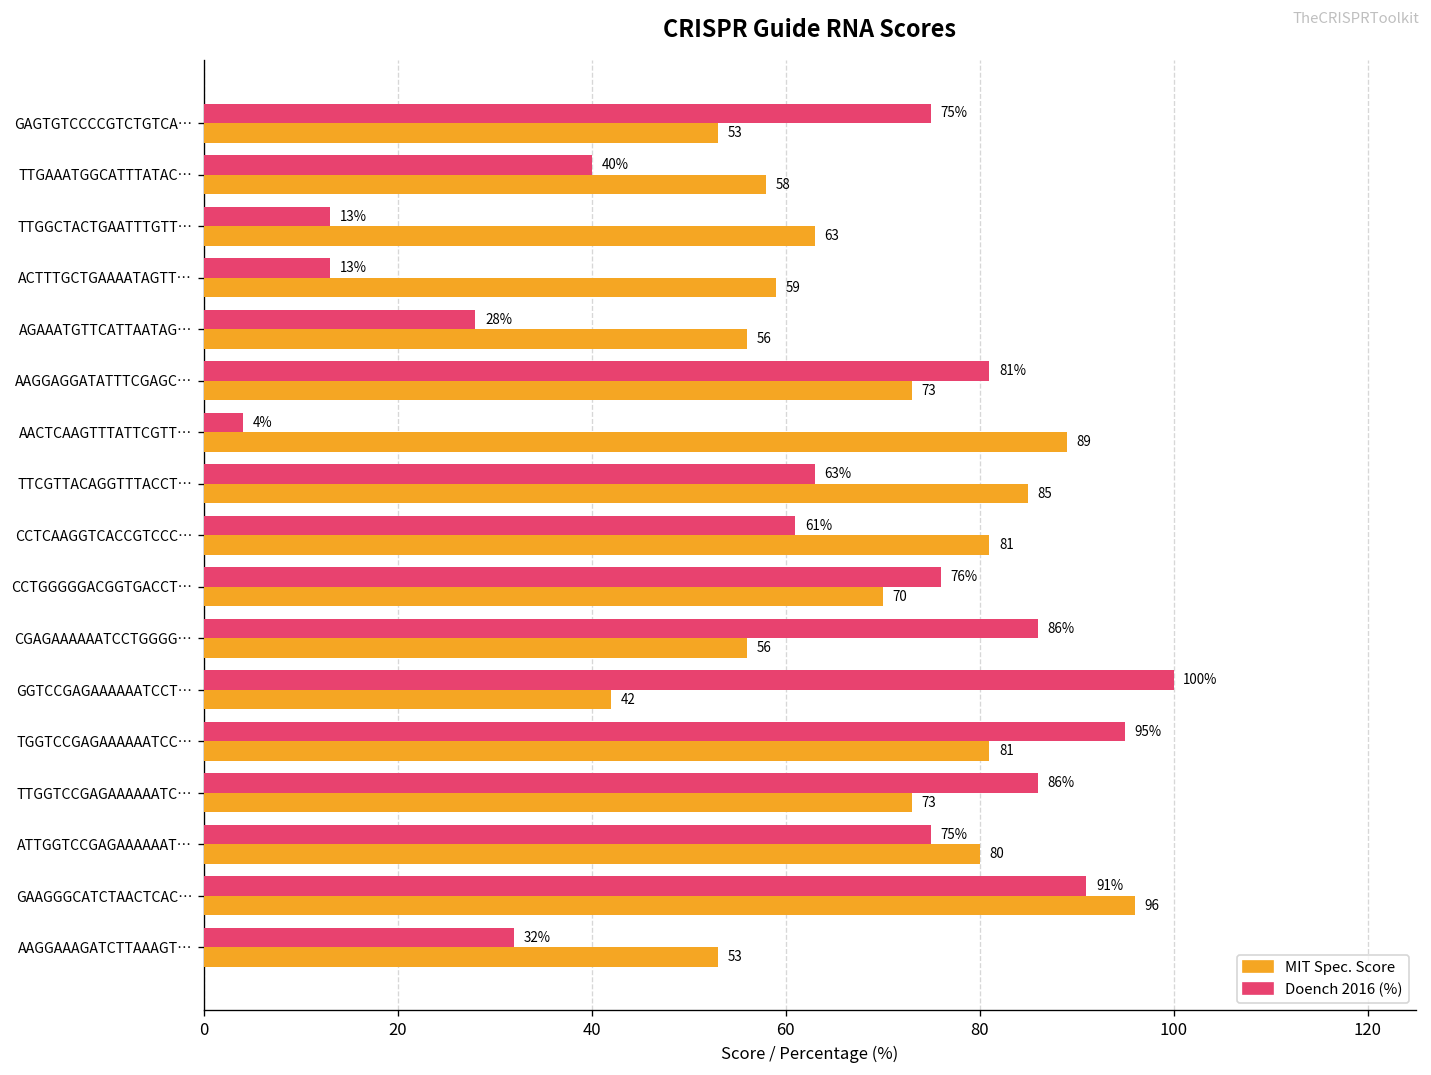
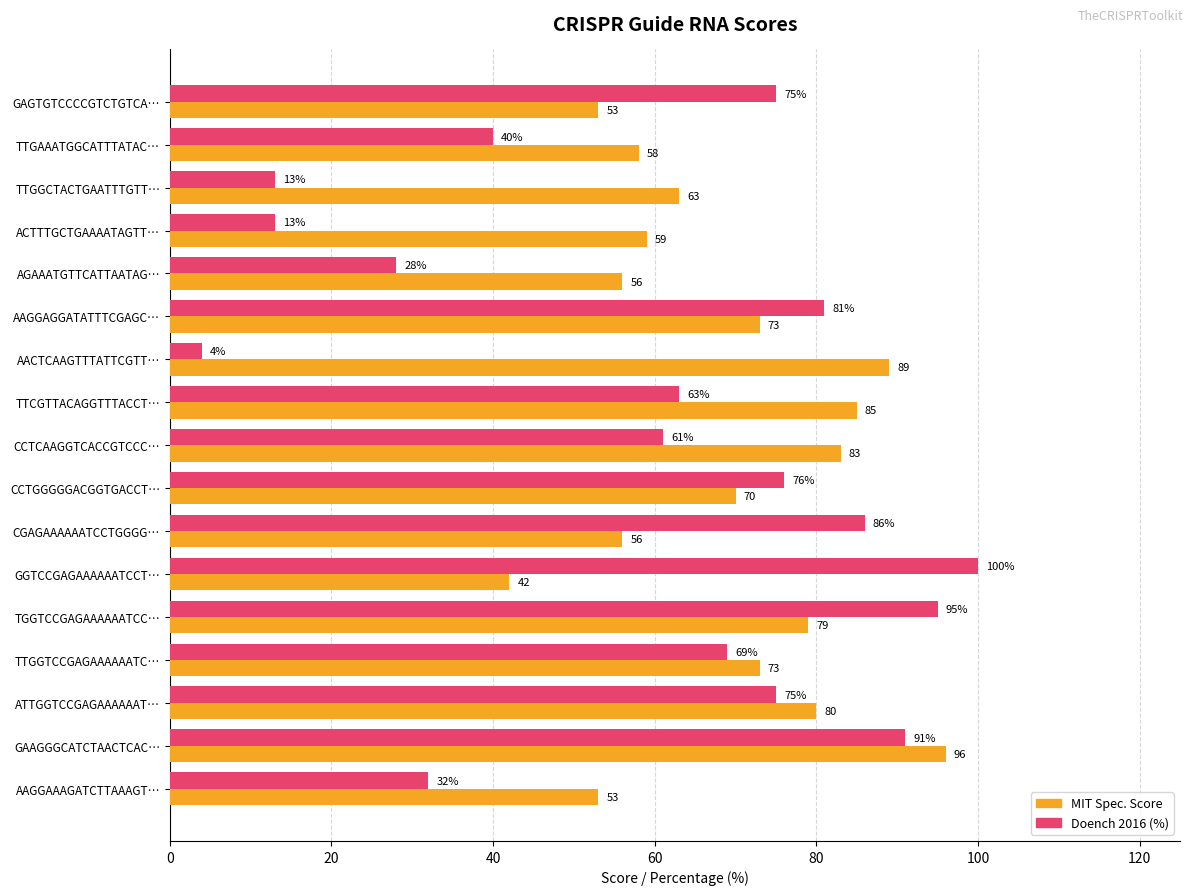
  {
    "MIT Spec. Score": {
      "GAGTGTCCCCGTCTGTCA…": "53",
      "TTGAAATGGCATTTATAC…": "58",
      "TTGGCTACTGAATTTGTT…": "63",
      "ACTTTGCTGAAAATAGTT…": "59",
      "AGAAATGTTCATTAATAG…": "56",
      "AAGGAGGATATTTCGAGC…": "73",
      "AACTCAAGTTTATTCGTT…": "89",
      "TTCGTTACAGGTTTACCT…": "85",
-     "CCTCAAGGTCACCGTCCC…": "81",
+     "CCTCAAGGTCACCGTCCC…": "83",
      "CCTGGGGGACGGTGACCT…": "70",
      "CGAGAAAAAATCCTGGGG…": "56",
      "GGTCCGAGAAAAAATCCT…": "42",
-     "TGGTCCGAGAAAAAATCC…": "81",
+     "TGGTCCGAGAAAAAATCC…": "79",
      "TTGGTCCGAGAAAAAATC…": "73",
      "ATTGGTCCGAGAAAAAAT…": "80",
      "GAAGGGCATCTAACTCAC…": "96",
      "AAGGAAAGATCTTAAAGT…": "53"
    },
    "Doench 2016 (%)": {
      "GAGTGTCCCCGTCTGTCA…": "75%",
      "TTGAAATGGCATTTATAC…": "40%",
      "TTGGCTACTGAATTTGTT…": "13%",
      "ACTTTGCTGAAAATAGTT…": "13%",
      "AGAAATGTTCATTAATAG…": "28%",
      "AAGGAGGATATTTCGAGC…": "81%",
      "AACTCAAGTTTATTCGTT…": "4%",
      "TTCGTTACAGGTTTACCT…": "63%",
      "CCTCAAGGTCACCGTCCC…": "61%",
      "CCTGGGGGACGGTGACCT…": "76%",
      "CGAGAAAAAATCCTGGGG…": "86%",
      "GGTCCGAGAAAAAATCCT…": "100%",
      "TGGTCCGAGAAAAAATCC…": "95%",
-     "TTGGTCCGAGAAAAAATC…": "86%",
+     "TTGGTCCGAGAAAAAATC…": "69%",
      "ATTGGTCCGAGAAAAAAT…": "75%",
      "GAAGGGCATCTAACTCAC…": "91%",
      "AAGGAAAGATCTTAAAGT…": "32%"
    }
  }
